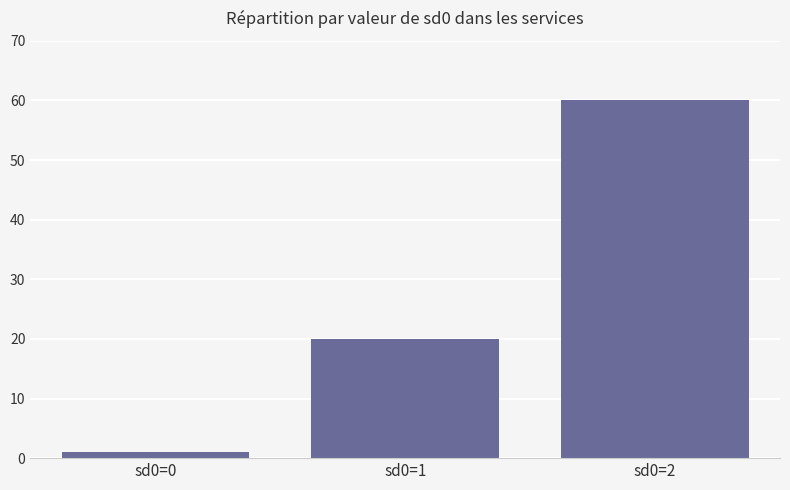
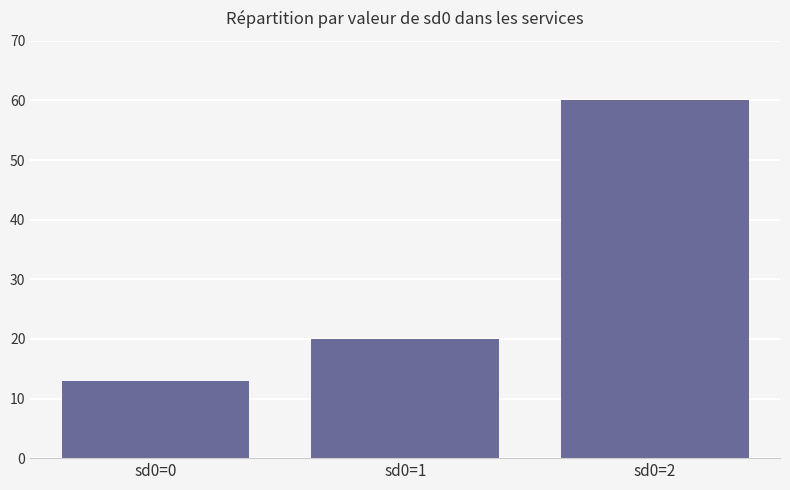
  {
-   "sd0=0": 1,
+   "sd0=0": 13,
    "sd0=1": 20,
    "sd0=2": 60
  }
